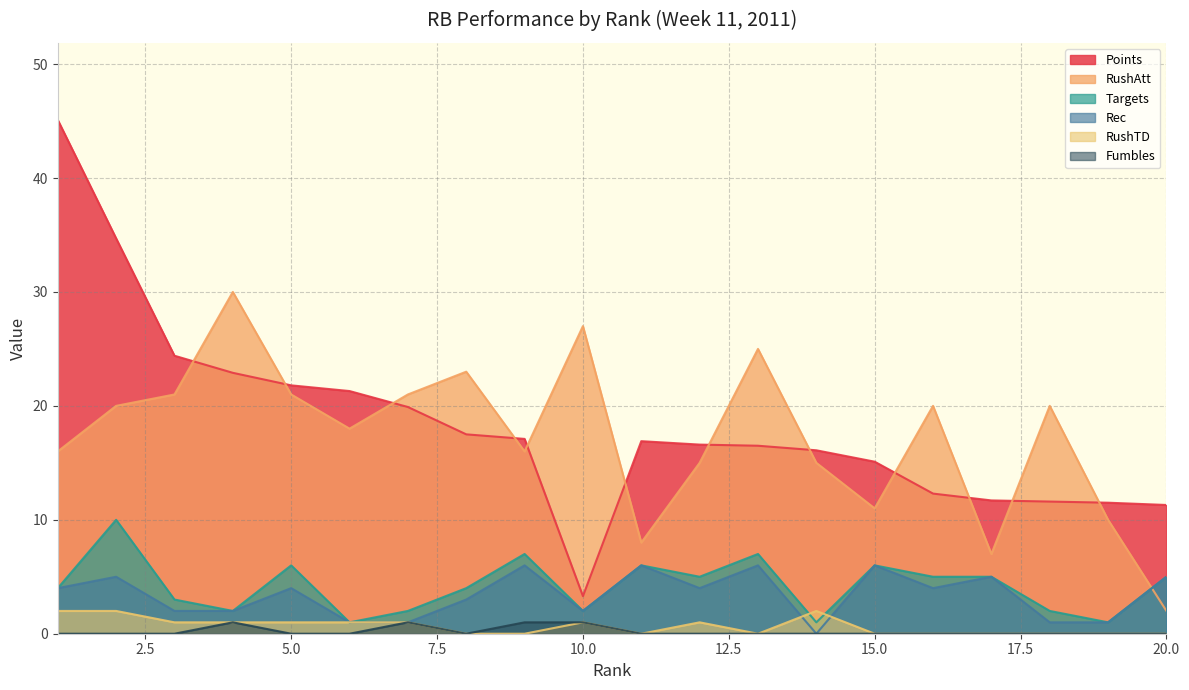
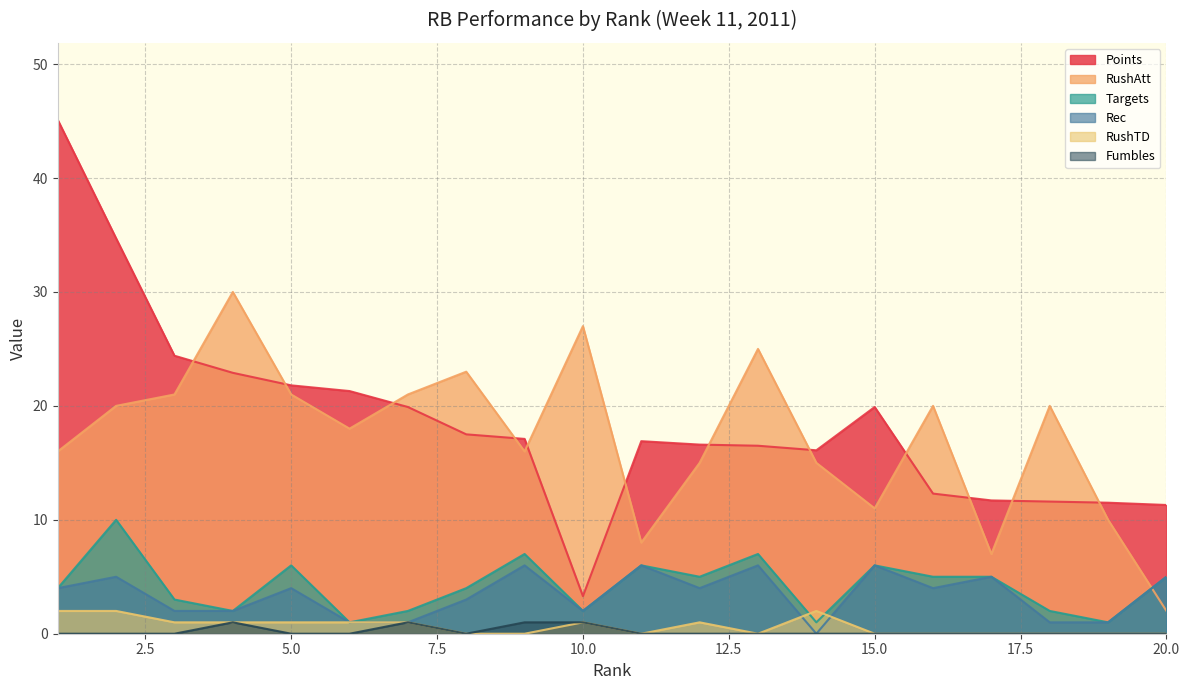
  {
    "Points": {
      "5.0": 21.8,
      "10.0": 3.3,
-     "15.0": 15.1,
+     "15.0": 19.9,
      "20.0": 11.3
    }
  }
